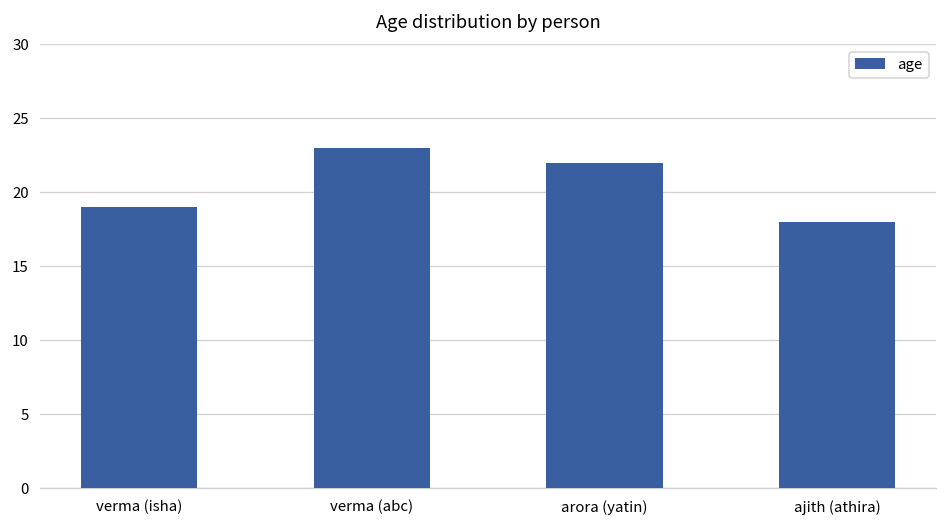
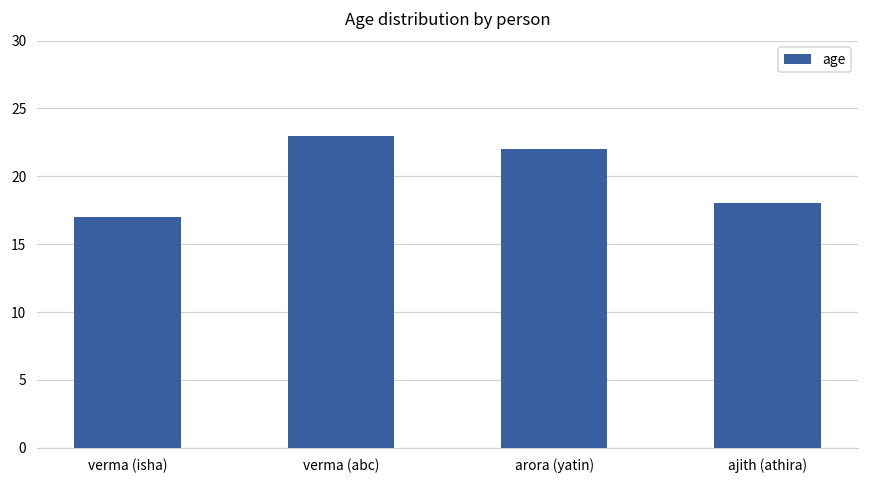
  {
-   "verma (isha)": 19,
+   "verma (isha)": 17,
    "verma (abc)": 23,
    "arora (yatin)": 22,
    "ajith (athira)": 18
  }
